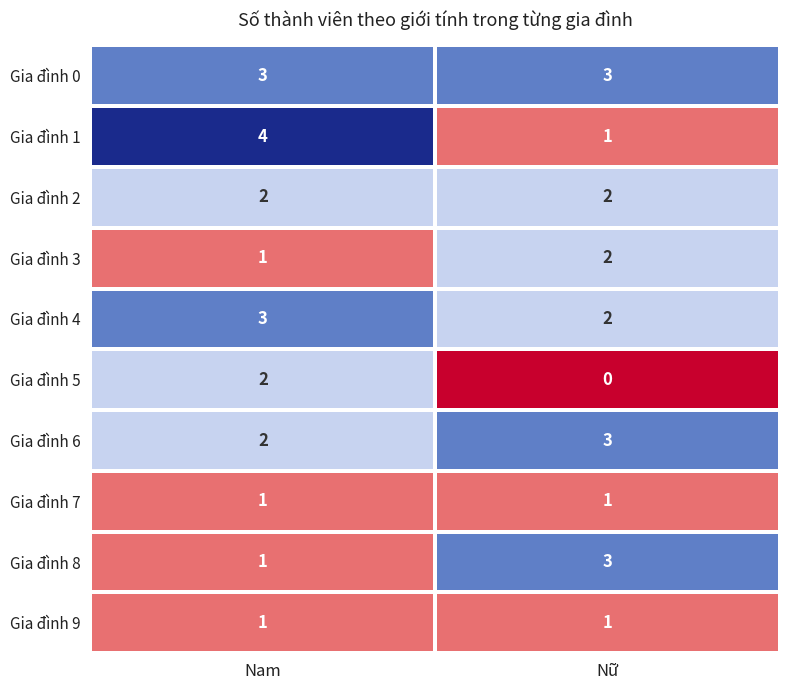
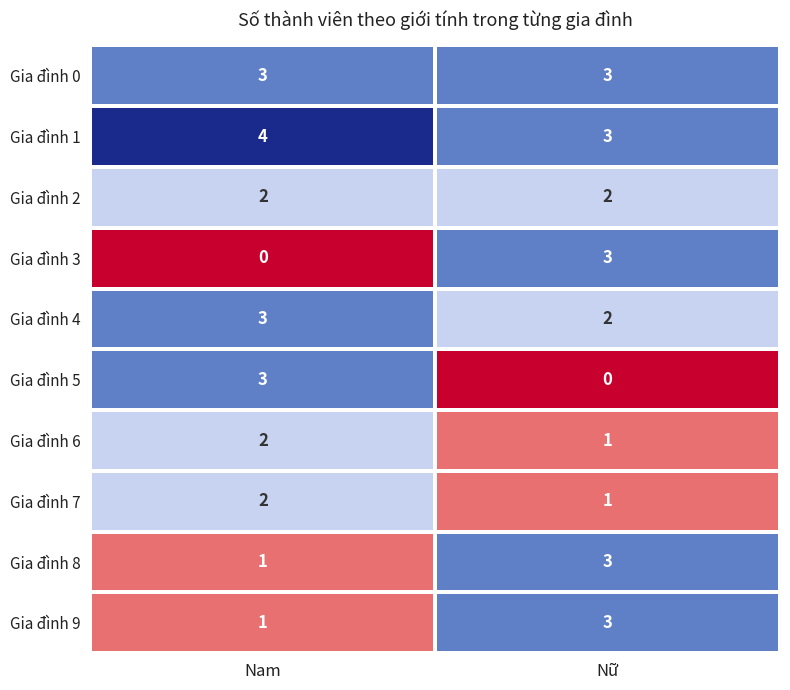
  {
    "Gia đình 0": {
      "Nam": 3,
      "Nữ": 3
    },
    "Gia đình 1": {
      "Nam": 4,
-     "Nữ": 1
+     "Nữ": 3
    },
    "Gia đình 2": {
      "Nam": 2,
      "Nữ": 2
    },
    "Gia đình 3": {
-     "Nam": 1,
-     "Nữ": 2
+     "Nam": 0,
+     "Nữ": 3
    },
    "Gia đình 4": {
      "Nam": 3,
      "Nữ": 2
    },
    "Gia đình 5": {
-     "Nam": 2,
+     "Nam": 3,
      "Nữ": 0
    },
    "Gia đình 6": {
      "Nam": 2,
-     "Nữ": 3
+     "Nữ": 1
    },
    "Gia đình 7": {
-     "Nam": 1,
+     "Nam": 2,
      "Nữ": 1
    },
    "Gia đình 8": {
      "Nam": 1,
      "Nữ": 3
    },
    "Gia đình 9": {
      "Nam": 1,
-     "Nữ": 1
+     "Nữ": 3
    }
  }
